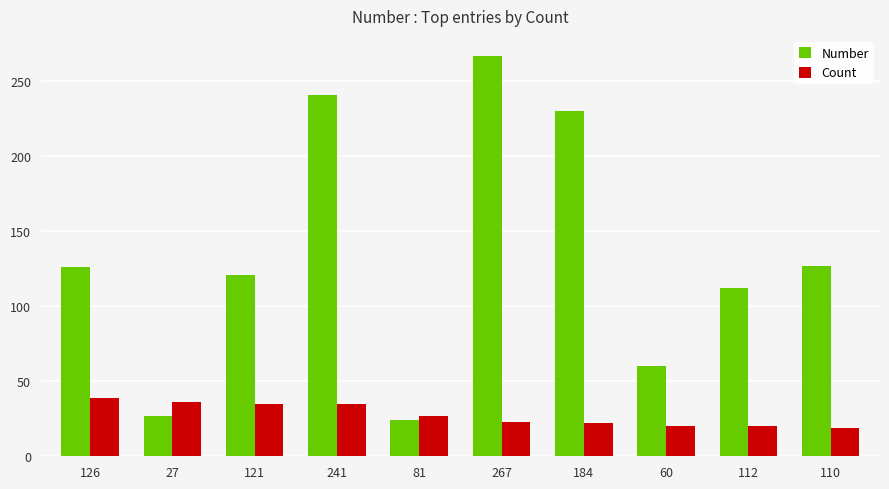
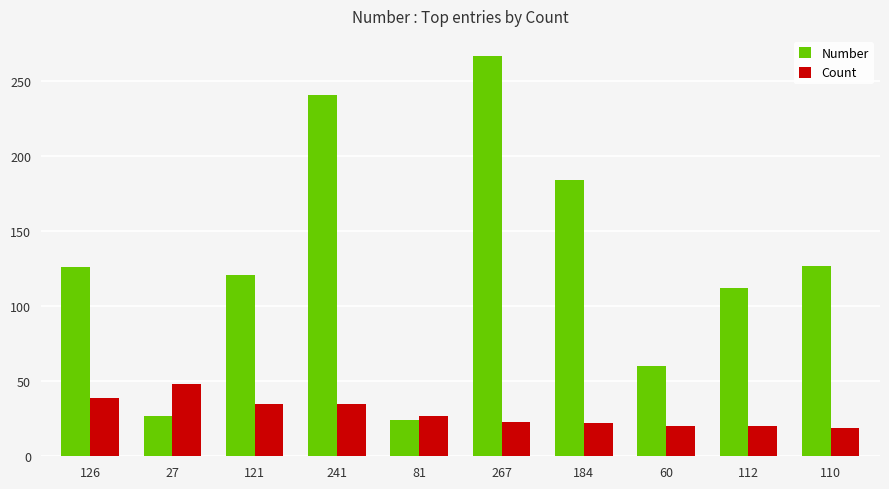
  {
    "Number": {
      "126": 126,
      "27": 27,
      "121": 121,
      "241": 241,
      "81": 24,
      "267": 267,
-     "184": 230,
+     "184": 184,
      "60": 60,
      "112": 112,
      "110": 127
    },
    "Count": {
      "126": 39,
-     "27": 36,
+     "27": 48,
      "121": 35,
      "241": 35,
      "81": 27,
      "267": 23,
      "184": 22,
      "60": 20,
      "112": 20,
      "110": 19
    }
  }
